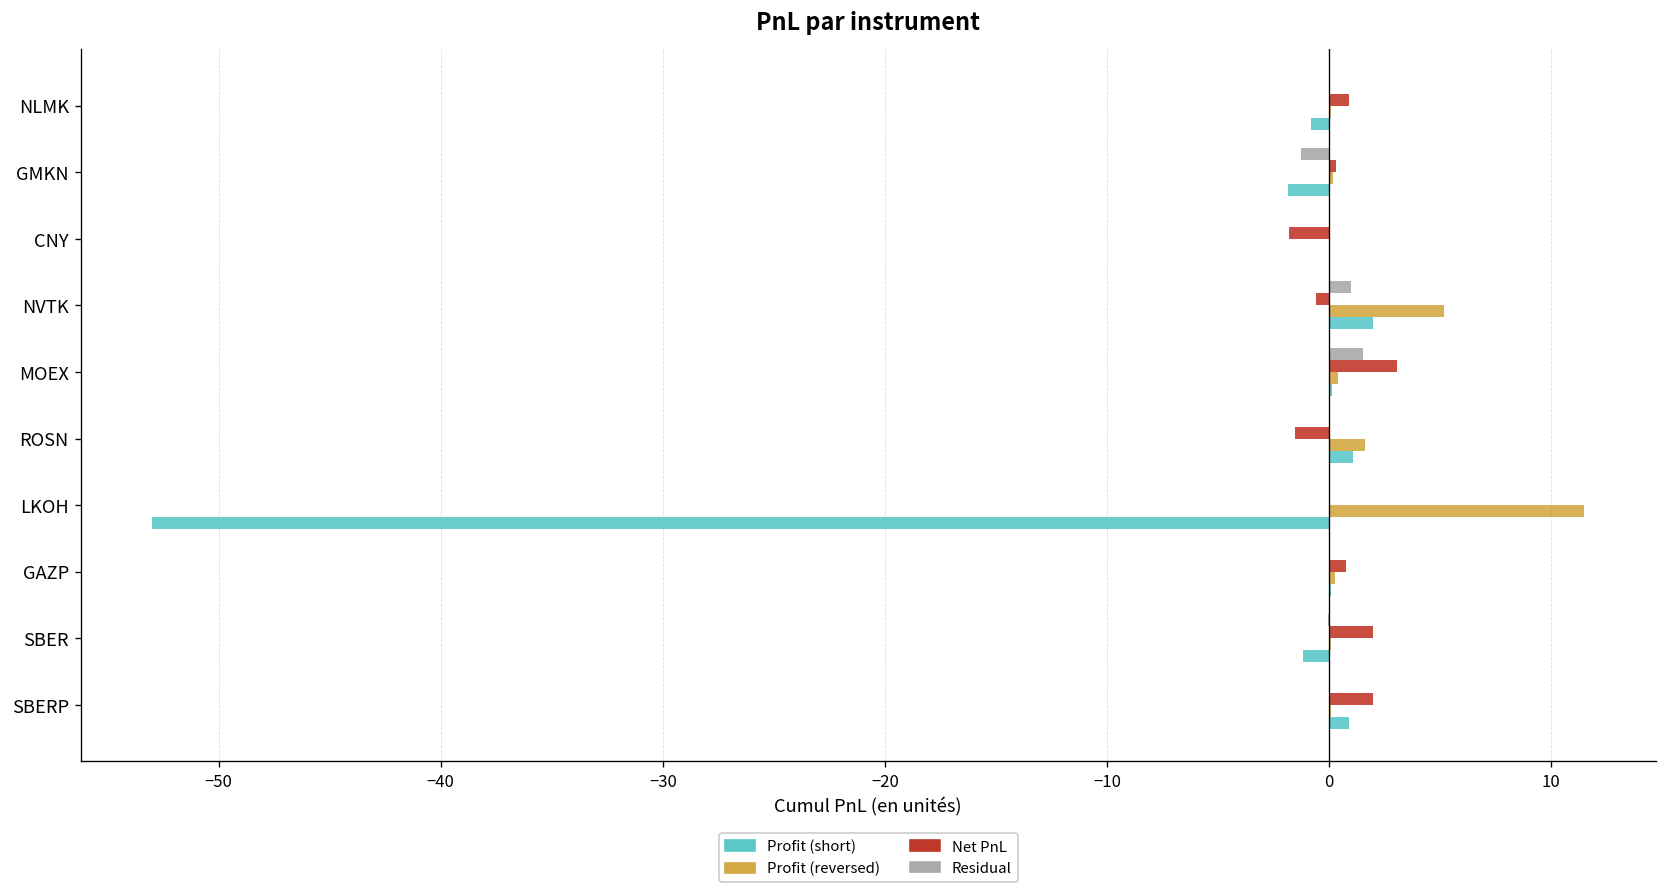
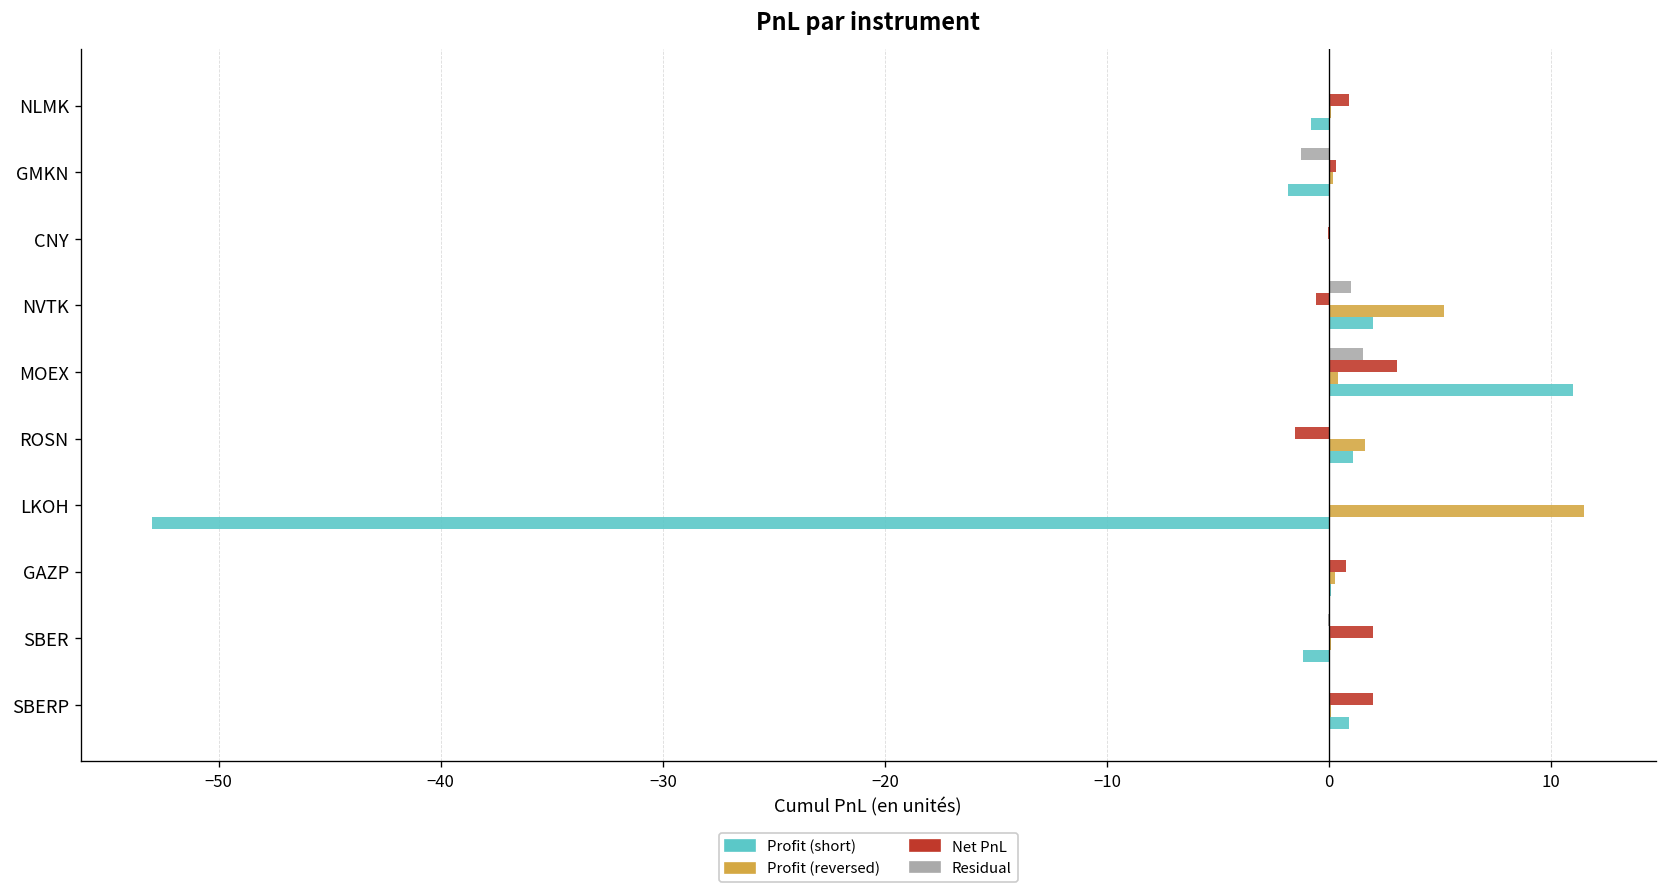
  {
    "Profit (short)": {
      "NLMK": -0.8,
      "GMKN": -1.9,
      "NVTK": 2.0,
-     "MOEX": 0.2,
+     "MOEX": 11.0,
      "ROSN": 1.1,
      "LKOH": -53.0,
      "SBER": -1.2,
      "SBERP": 0.9
    },
    "Profit (reversed)": {
      "GMKN": 0.2,
      "NVTK": 5.2,
      "MOEX": 0.4,
      "ROSN": 1.6,
      "LKOH": 11.5,
      "GAZP": 0.3
    },
    "Net PnL": {
      "NLMK": 0.9,
      "GMKN": 0.3,
-     "CNY": -1.8,
+     "CNY": 0.0,
      "NVTK": -0.6,
      "MOEX": 3.1,
      "ROSN": -1.6,
      "LKOH": 0.0,
      "GAZP": 0.8,
      "SBER": 2.0,
      "SBERP": 2.0
    },
    "Residual": {
      "NLMK": 0.0,
      "GMKN": -1.2,
      "NVTK": 1.0,
      "MOEX": 1.5,
      "ROSN": 0.0,
      "LKOH": 0.0,
      "GAZP": 0.0,
      "SBERP": 0.0
    }
  }
